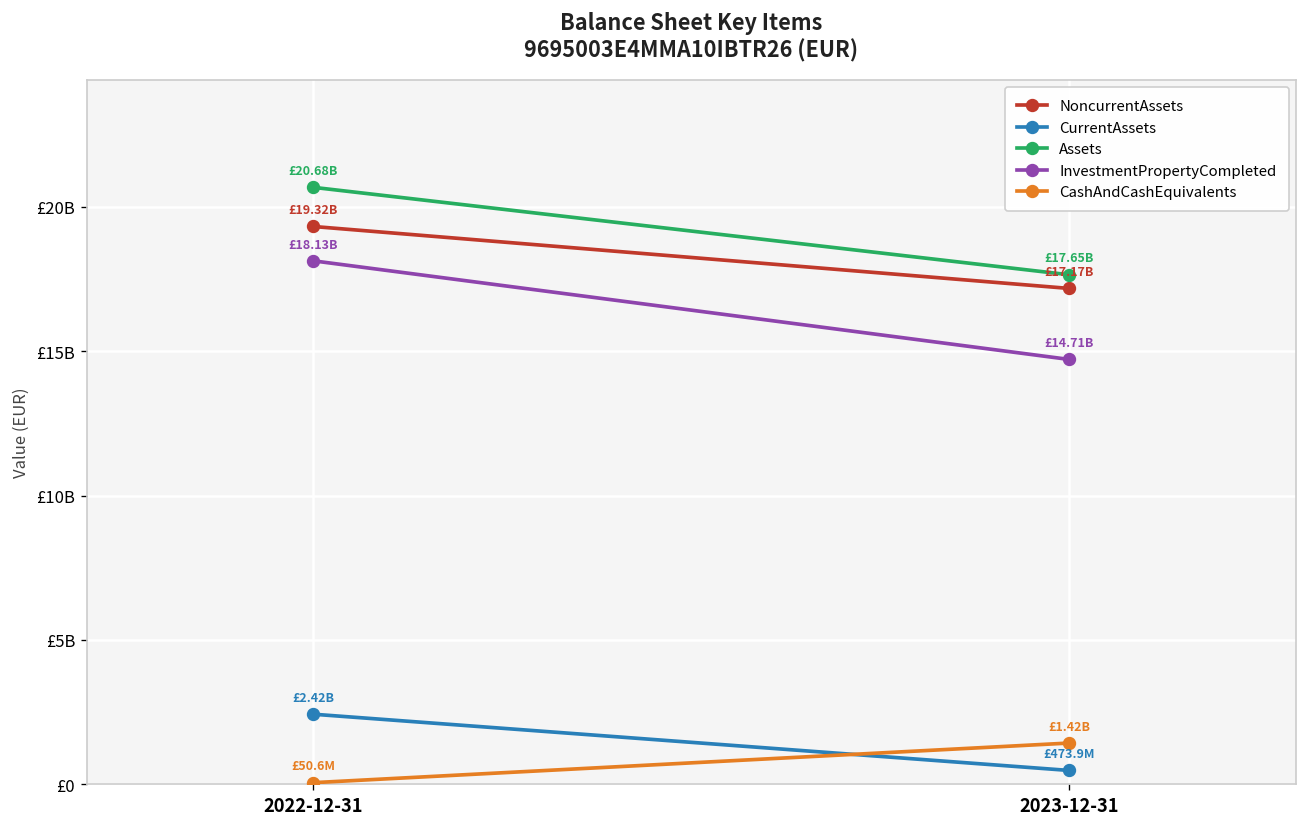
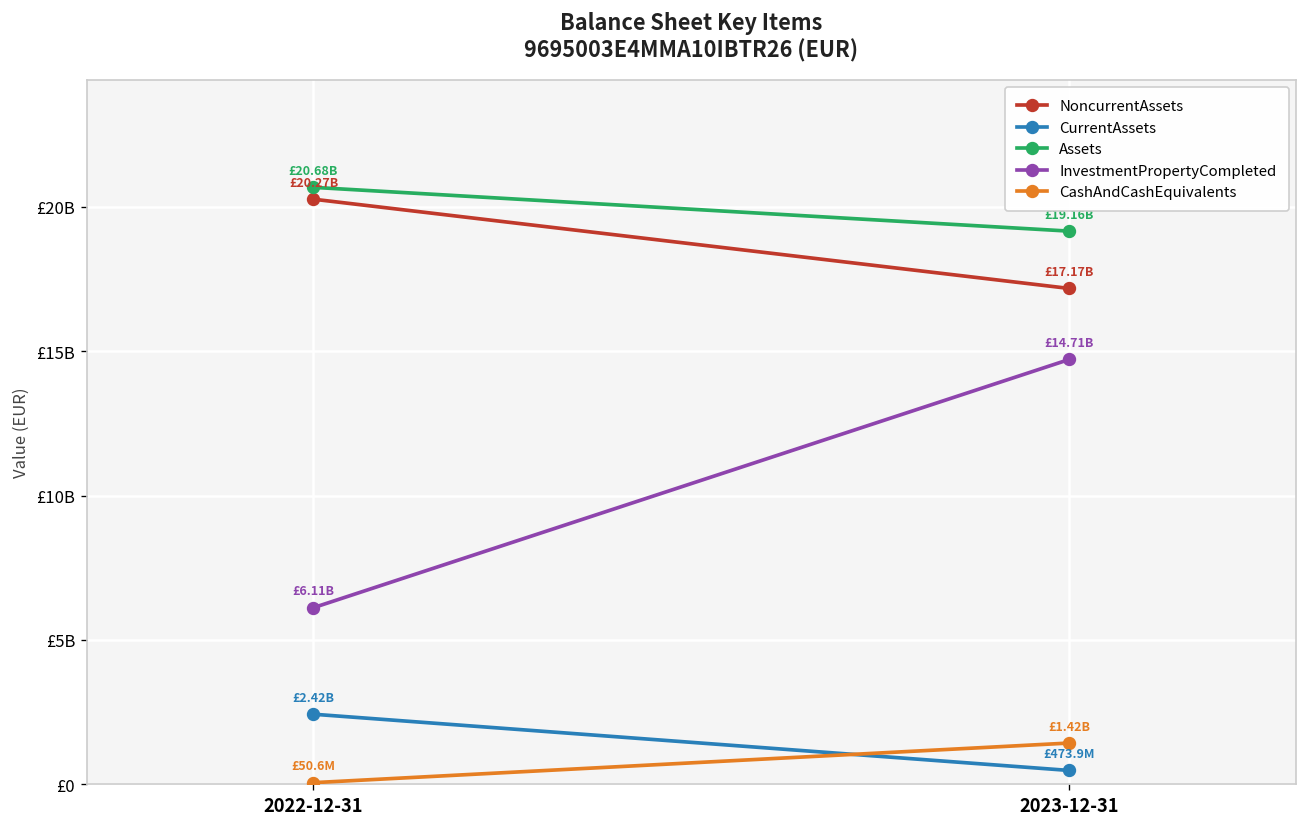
  {
    "NoncurrentAssets": {
-     "2022-12-31": "£19.32B"
+     "2022-12-31": "£20.27B"
    },
    "CurrentAssets": {
      "2022-12-31": "£2.42B",
      "2023-12-31": "£473.9M"
    },
    "Assets": {
-     "2023-12-31": "£17600000000"
+     "2023-12-31": "£19200000000"
    },
    "InvestmentPropertyCompleted": {
-     "2022-12-31": "£18.13B",
+     "2022-12-31": "£6.11B",
      "2023-12-31": "£14.71B"
    },
    "CashAndCashEquivalents": {
      "2022-12-31": "£50.6M",
      "2023-12-31": "£1.42B"
    }
  }
